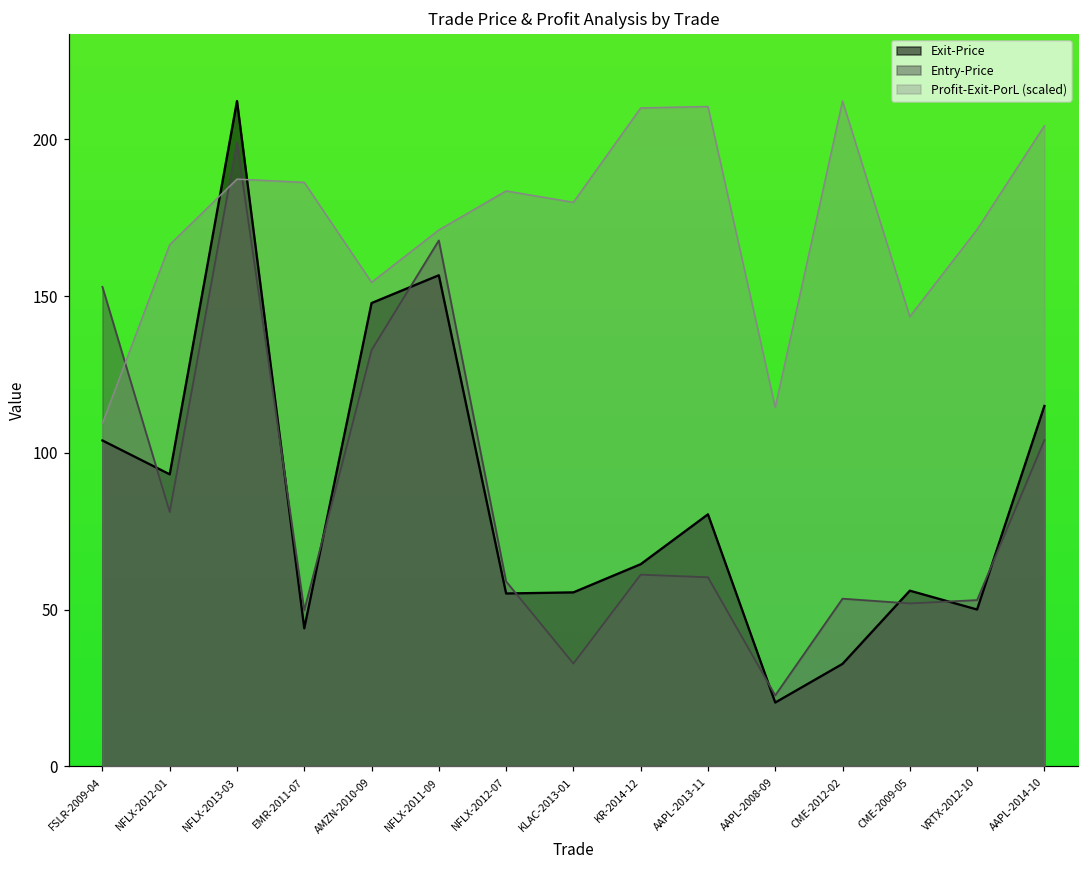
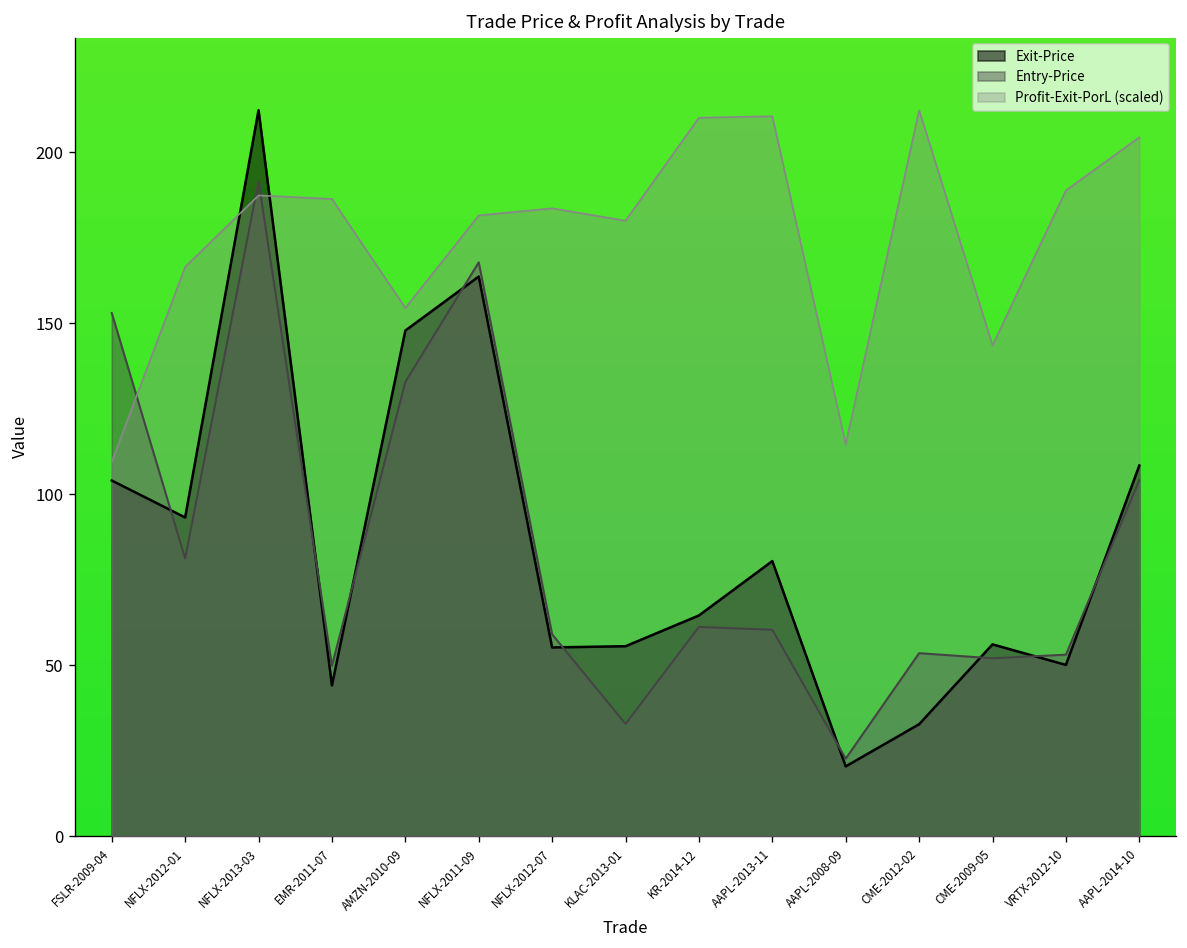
  {
    "Exit-Price": {
      "FSLR-2009-04": 104,
      "NFLX-2012-01": 93,
      "NFLX-2013-03": 212,
      "EMR-2011-07": 44,
      "AMZN-2010-09": 148,
-     "NFLX-2011-09": 157,
+     "NFLX-2011-09": 164,
      "NFLX-2012-07": 55,
      "KLAC-2013-01": 56,
      "KR-2014-12": 65,
      "AAPL-2013-11": 80,
      "AAPL-2008-09": 20,
      "CME-2012-02": 33,
      "CME-2009-05": 56,
      "VRTX-2012-10": 50,
-     "AAPL-2014-10": 115
+     "AAPL-2014-10": 108
    },
    "Entry-Price": {
      "FSLR-2009-04": 153,
      "NFLX-2012-01": 81,
-     "NFLX-2013-03": 199,
+     "NFLX-2013-03": 192,
      "EMR-2011-07": 50,
      "AMZN-2010-09": 133,
      "NFLX-2011-09": 168,
      "NFLX-2012-07": 59,
      "KLAC-2013-01": 33,
      "KR-2014-12": 61,
      "AAPL-2013-11": 60,
      "AAPL-2008-09": 23,
      "CME-2012-02": 54,
      "CME-2009-05": 52,
      "VRTX-2012-10": 53,
      "AAPL-2014-10": 104
    },
    "Profit-Exit-PorL (scaled)": {
      "FSLR-2009-04": 109,
      "NFLX-2012-01": 166,
      "NFLX-2013-03": 187,
      "EMR-2011-07": 186,
      "AMZN-2010-09": 154,
-     "NFLX-2011-09": 171,
+     "NFLX-2011-09": 182,
      "NFLX-2012-07": 184,
      "KLAC-2013-01": 180,
      "KR-2014-12": 210,
      "AAPL-2013-11": 211,
      "AAPL-2008-09": 115,
      "CME-2012-02": 212,
      "CME-2009-05": 144,
-     "VRTX-2012-10": 171,
+     "VRTX-2012-10": 189,
      "AAPL-2014-10": 204
    }
  }
